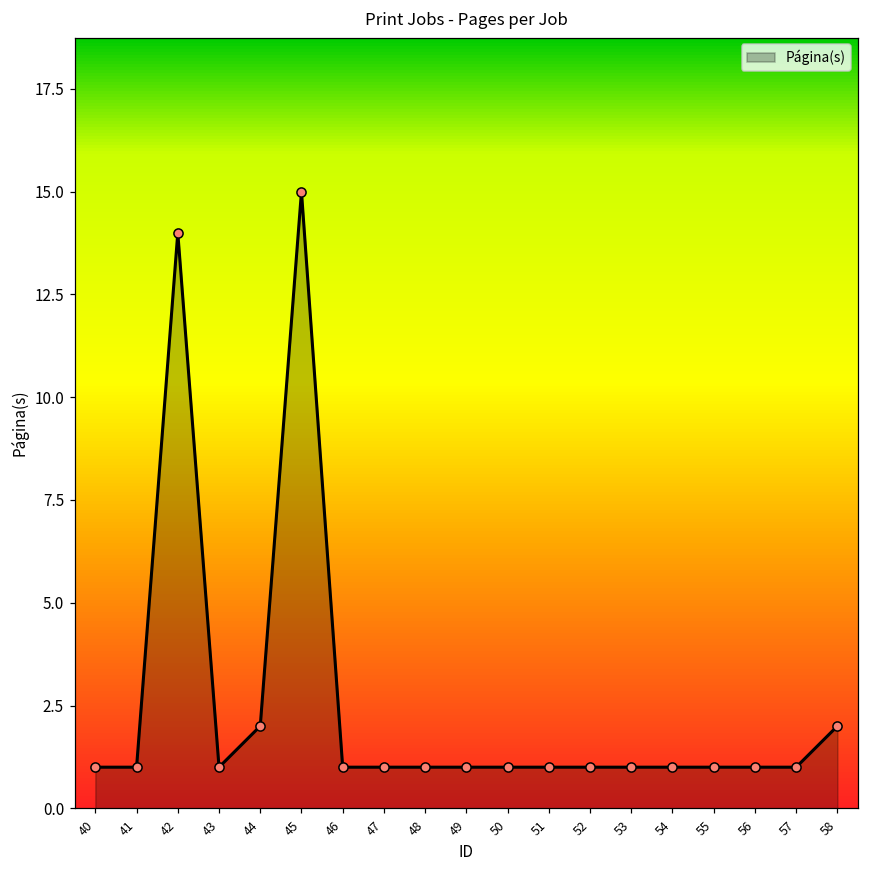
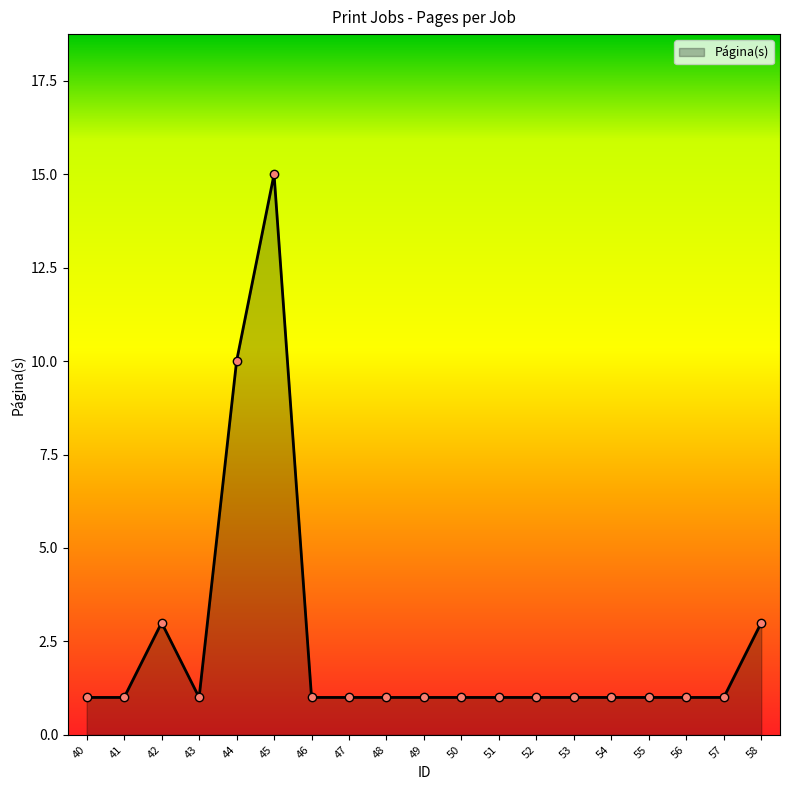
  {
    "40": 1,
    "41": 1,
-   "42": 14,
+   "42": 3,
    "43": 1,
-   "44": 2,
+   "44": 10,
    "45": 15,
    "46": 1,
    "47": 1,
    "48": 1,
    "49": 1,
    "50": 1,
    "51": 1,
    "52": 1,
    "53": 1,
    "54": 1,
    "55": 1,
    "56": 1,
    "57": 1,
-   "58": 2
+   "58": 3
  }
